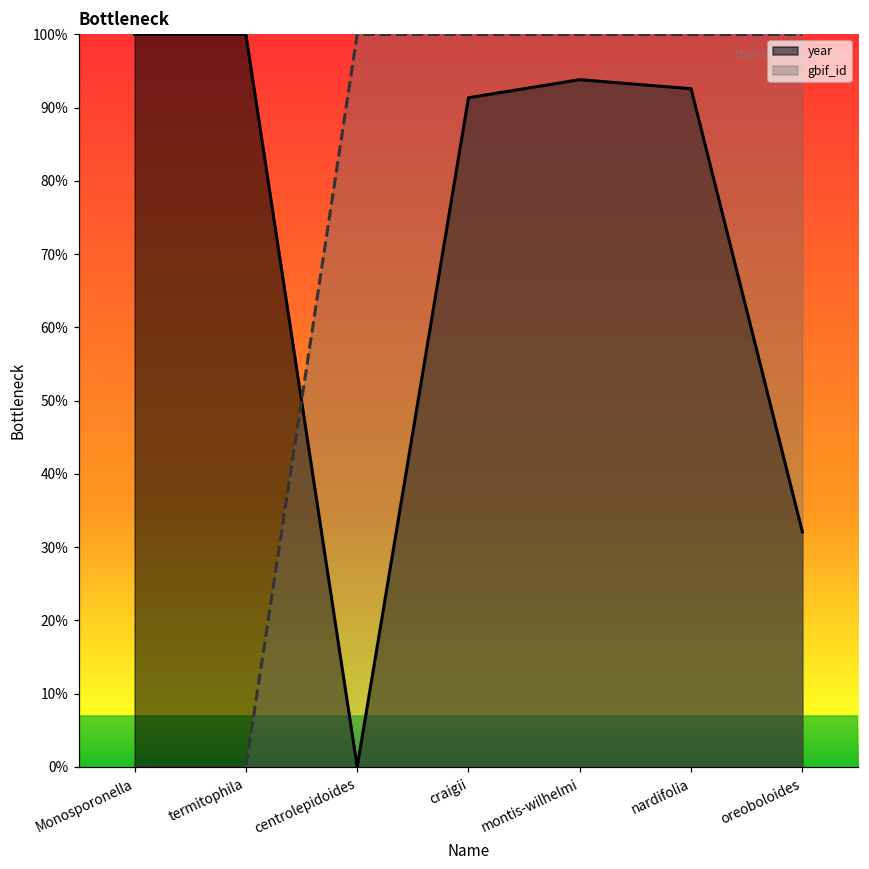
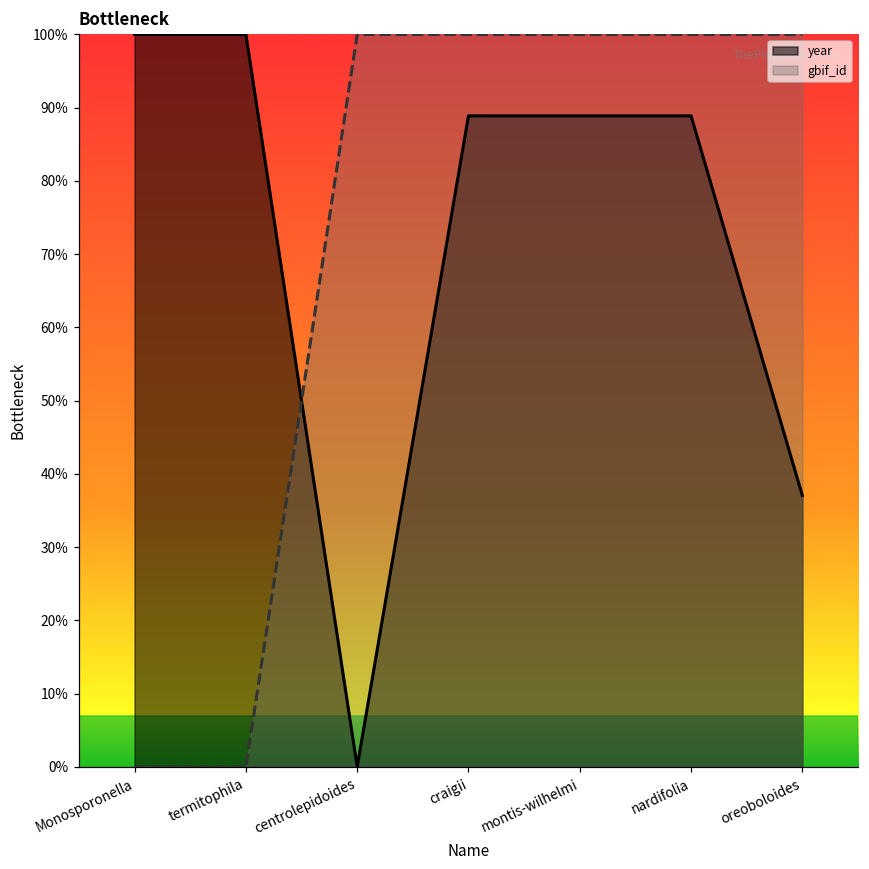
  {
    "year": {
      "Monosporonella": "100%",
      "termitophila": "100%",
-     "craigii": "91%",
-     "montis-wilhelmi": "94%",
-     "nardifolia": "93%",
-     "oreoboloides": "32%"
+     "craigii": "89%",
+     "montis-wilhelmi": "89%",
+     "nardifolia": "89%",
+     "oreoboloides": "37%"
    },
    "gbif_id": {
      "centrolepidoides": "100%",
      "craigii": "100%",
      "montis-wilhelmi": "100%",
      "nardifolia": "100%",
      "oreoboloides": "100%"
    }
  }
